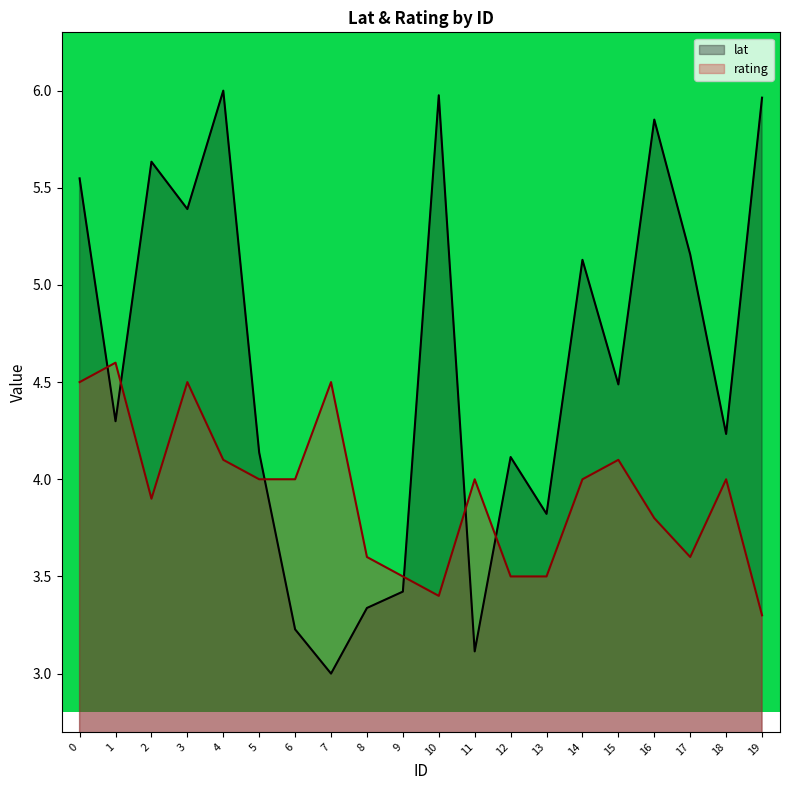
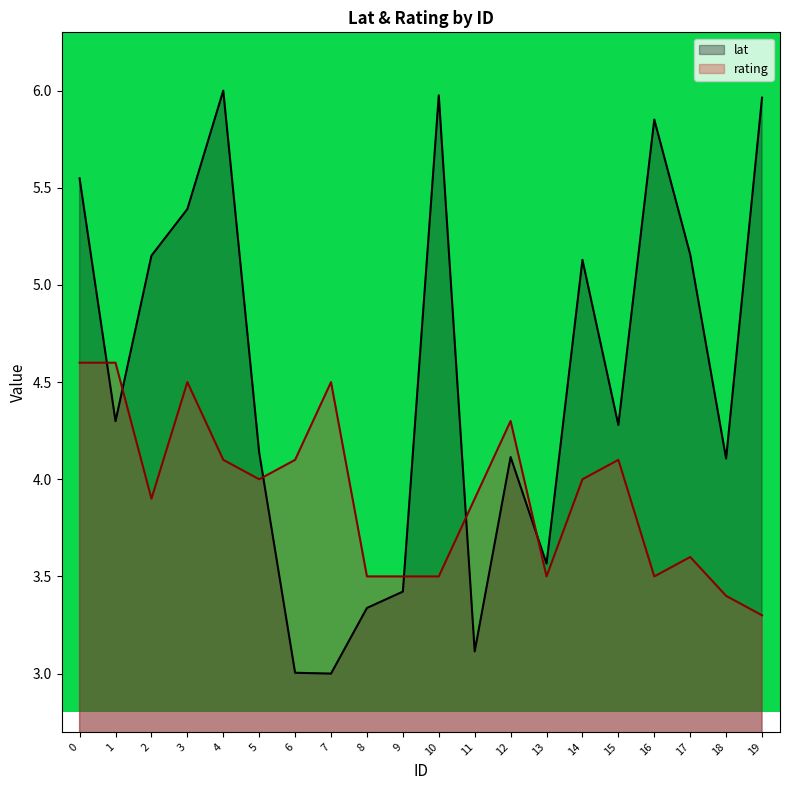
  {
    "lat": {
      "0": 5.55,
      "1": 4.30,
-     "2": 5.63,
+     "2": 5.15,
      "3": 5.39,
      "4": 6.00,
      "5": 4.14,
-     "6": 3.23,
+     "6": 3.00,
      "7": 3.00,
      "8": 3.34,
      "9": 3.42,
      "10": 5.98,
      "11": 3.11,
      "12": 4.11,
-     "13": 3.82,
+     "13": 3.57,
      "14": 5.13,
-     "15": 4.49,
+     "15": 4.28,
      "16": 5.85,
      "17": 5.16,
-     "18": 4.23,
+     "18": 4.11,
      "19": 5.96
    },
    "rating": {
-     "0": 4.5,
+     "0": 4.6,
      "1": 4.6,
      "2": 3.9,
      "3": 4.5,
      "4": 4.1,
      "5": 4.0,
-     "6": 4.0,
+     "6": 4.1,
      "7": 4.5,
-     "8": 3.6,
+     "8": 3.5,
      "9": 3.5,
-     "10": 3.4,
-     "11": 4.0,
-     "12": 3.5,
+     "10": 3.5,
+     "11": 3.9,
+     "12": 4.3,
      "13": 3.5,
      "14": 4.0,
      "15": 4.1,
-     "16": 3.8,
+     "16": 3.5,
      "17": 3.6,
-     "18": 4.0,
+     "18": 3.4,
      "19": 3.3
    }
  }
